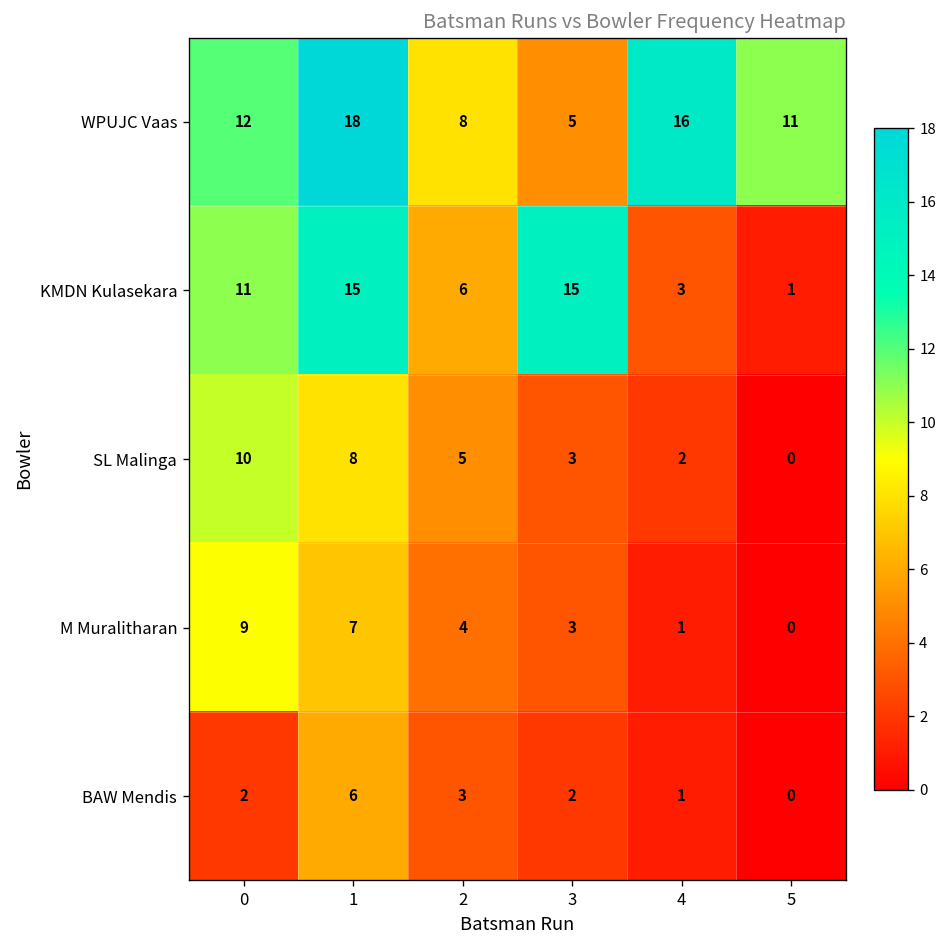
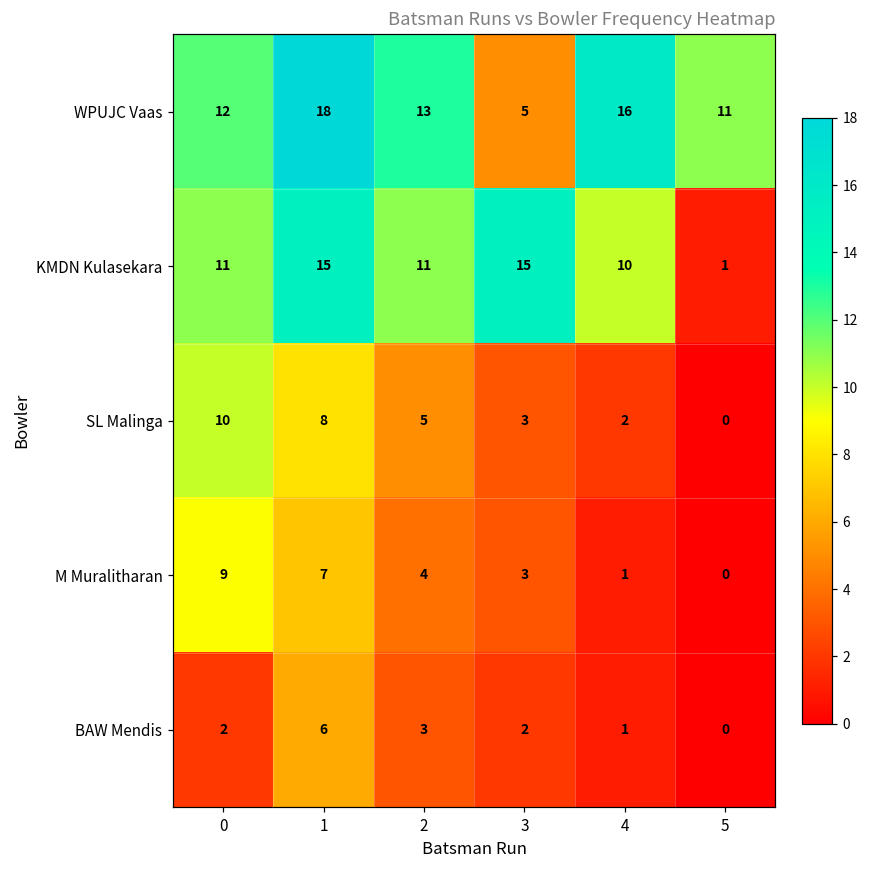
  {
    "WPUJC Vaas": {
      "0": 12,
      "1": 18,
-     "2": 8,
+     "2": 13,
      "3": 5,
      "4": 16,
      "5": 11
    },
    "KMDN Kulasekara": {
      "0": 11,
      "1": 15,
-     "2": 6,
+     "2": 11,
      "3": 15,
-     "4": 3,
+     "4": 10,
      "5": 1
    },
    "SL Malinga": {
      "0": 10,
      "1": 8,
      "2": 5,
      "3": 3,
      "4": 2,
      "5": 0
    },
    "M Muralitharan": {
      "0": 9,
      "1": 7,
      "2": 4,
      "3": 3,
      "4": 1,
      "5": 0
    },
    "BAW Mendis": {
      "0": 2,
      "1": 6,
      "2": 3,
      "3": 2,
      "4": 1,
      "5": 0
    }
  }
